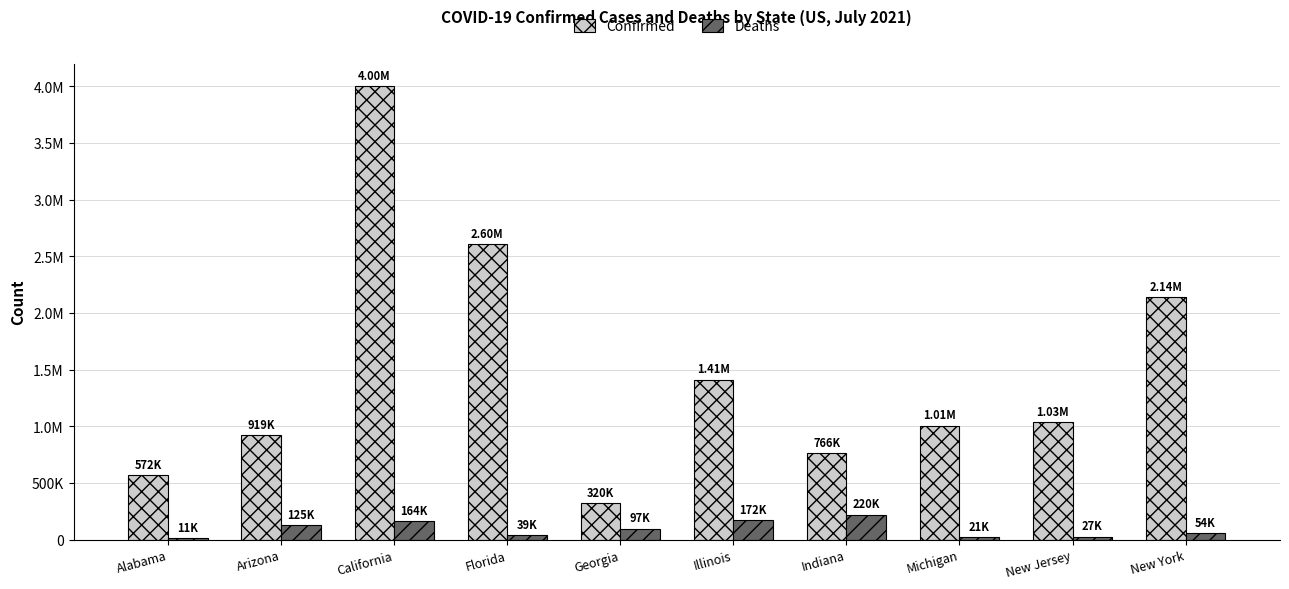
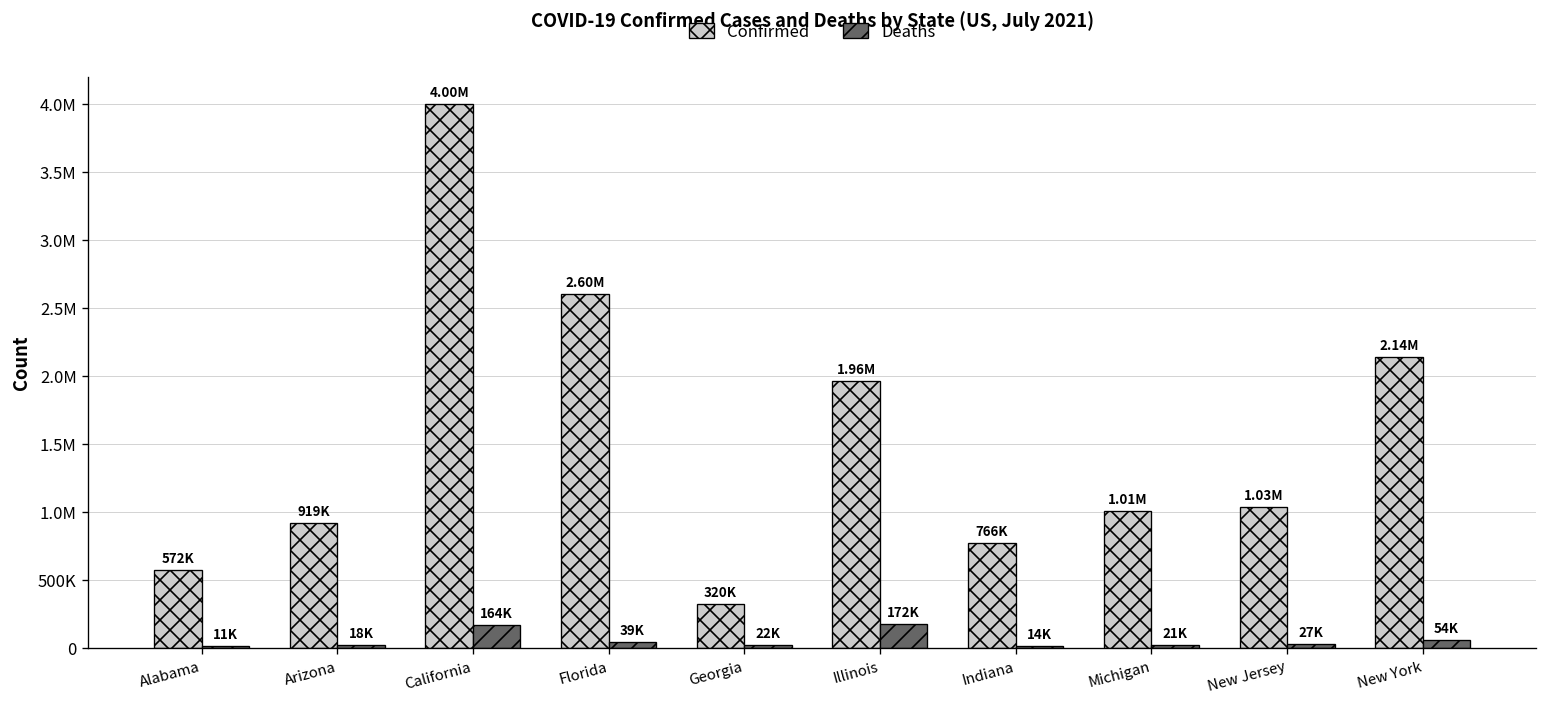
  {
    "Confirmed": {
      "Alabama": "572K",
      "Arizona": "919K",
      "California": "4.00M",
      "Florida": "2.60M",
      "Georgia": "320K",
-     "Illinois": "1.41M",
+     "Illinois": "1.96M",
      "Indiana": "766K",
      "Michigan": "1.01M",
      "New Jersey": "1.03M",
      "New York": "2.14M"
    },
    "Deaths": {
      "Alabama": "11K",
-     "Arizona": "125K",
+     "Arizona": "18K",
      "California": "164K",
      "Florida": "39K",
-     "Georgia": "97K",
+     "Georgia": "22K",
      "Illinois": "172K",
-     "Indiana": "220K",
+     "Indiana": "14K",
      "Michigan": "21K",
      "New Jersey": "27K",
      "New York": "54K"
    }
  }
